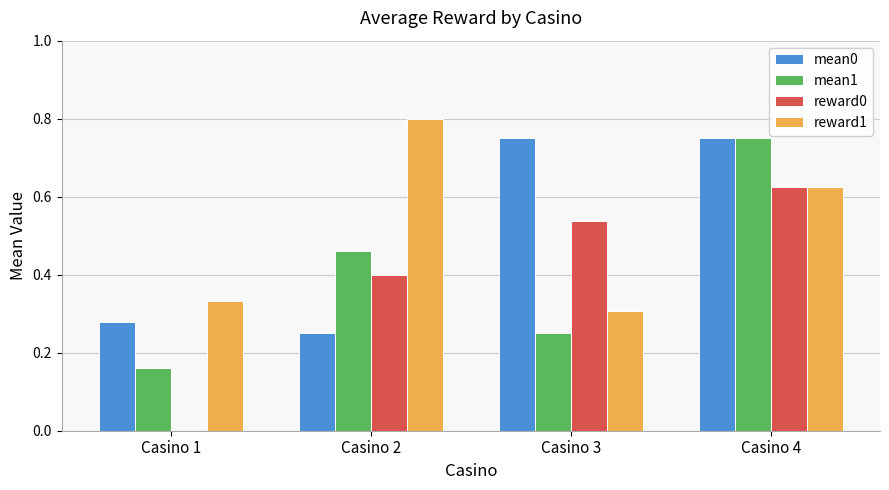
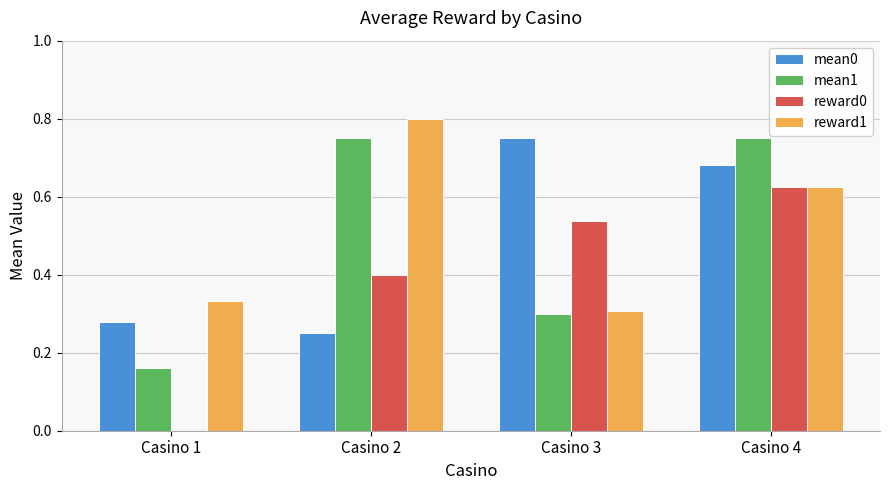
  {
    "mean0": {
      "Casino 1": 0.28,
      "Casino 2": 0.25,
      "Casino 3": 0.75,
-     "Casino 4": 0.75
+     "Casino 4": 0.68
    },
    "mean1": {
      "Casino 1": 0.16,
-     "Casino 2": 0.46,
-     "Casino 3": 0.25,
+     "Casino 2": 0.75,
+     "Casino 3": 0.30,
      "Casino 4": 0.75
    },
    "reward0": {
      "Casino 1": 0.00,
      "Casino 2": 0.40,
      "Casino 3": 0.54,
      "Casino 4": 0.63
    },
    "reward1": {
      "Casino 1": 0.33,
      "Casino 2": 0.80,
      "Casino 3": 0.31,
      "Casino 4": 0.63
    }
  }
